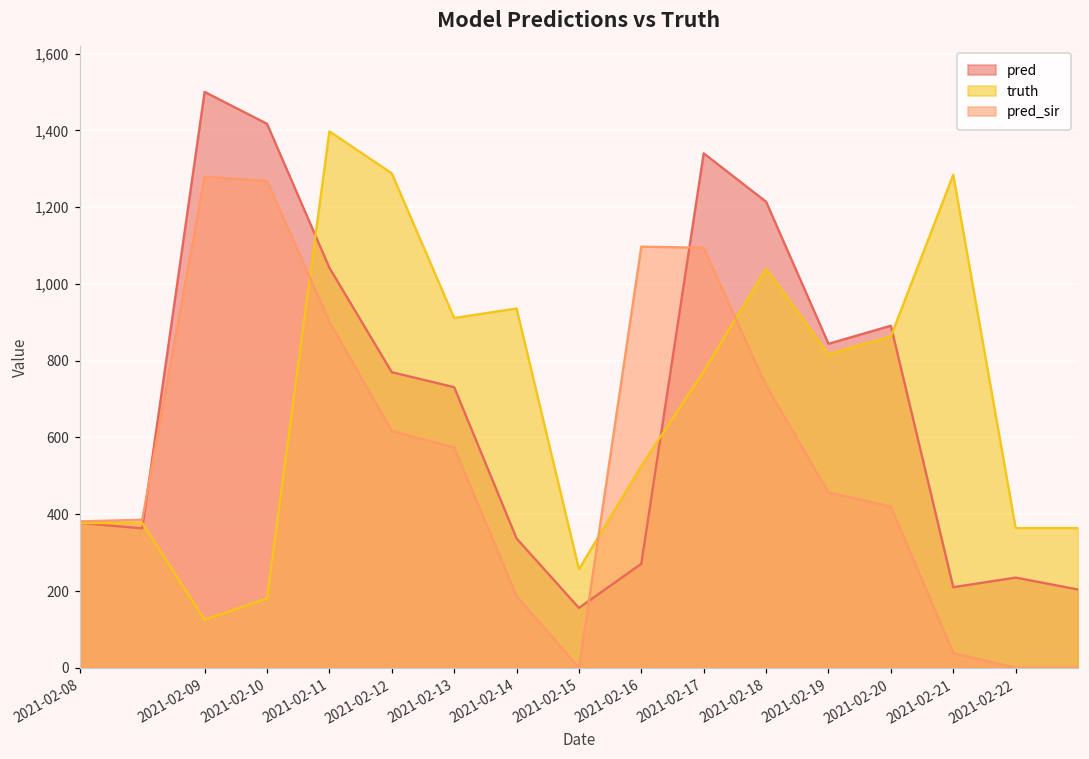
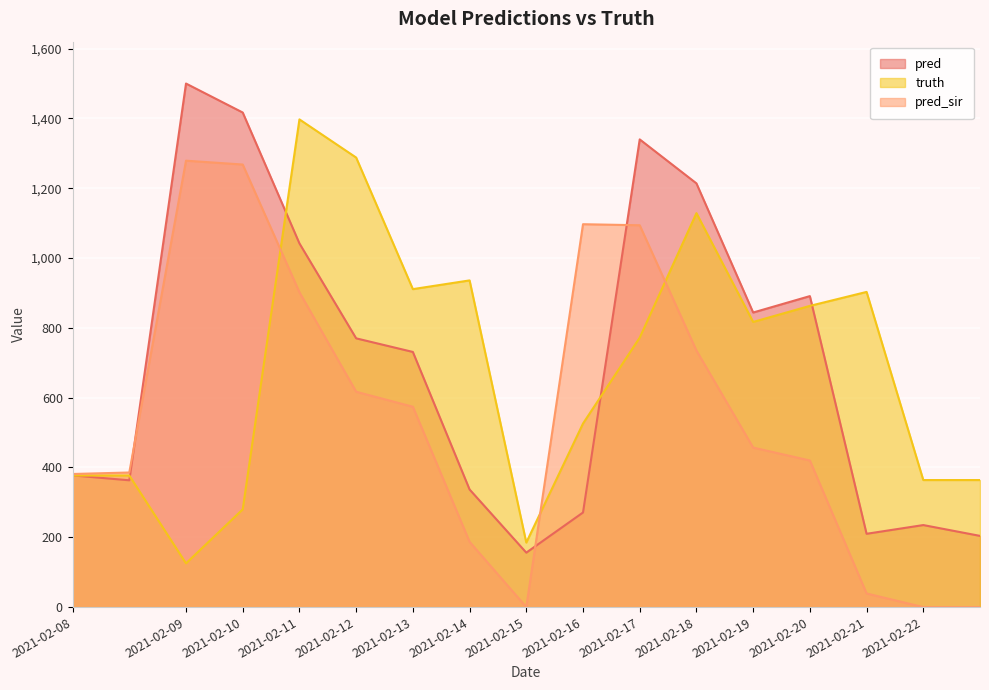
  {
    "truth": {
      "2021-02-09": "130",
-     "2021-02-10": "180",
+     "2021-02-10": "280",
      "2021-02-11": "1,400",
      "2021-02-12": "1,290",
      "2021-02-13": "910",
      "2021-02-14": "940",
-     "2021-02-15": "260",
+     "2021-02-15": "180",
      "2021-02-16": "530",
      "2021-02-17": "770",
-     "2021-02-18": "1,040",
+     "2021-02-18": "1,130",
      "2021-02-19": "820",
      "2021-02-20": "860",
-     "2021-02-21": "1,280"
+     "2021-02-21": "900"
    }
  }
